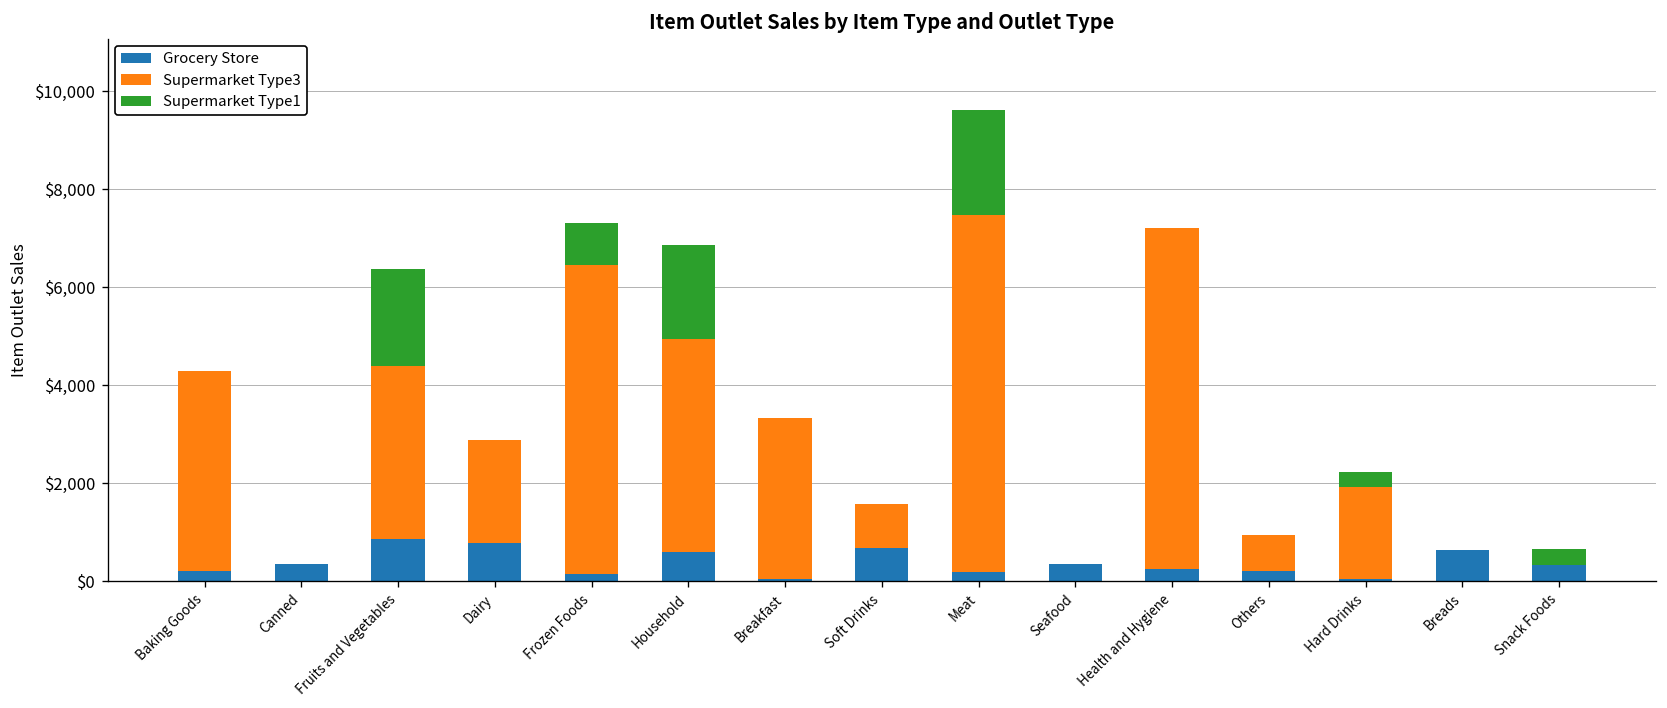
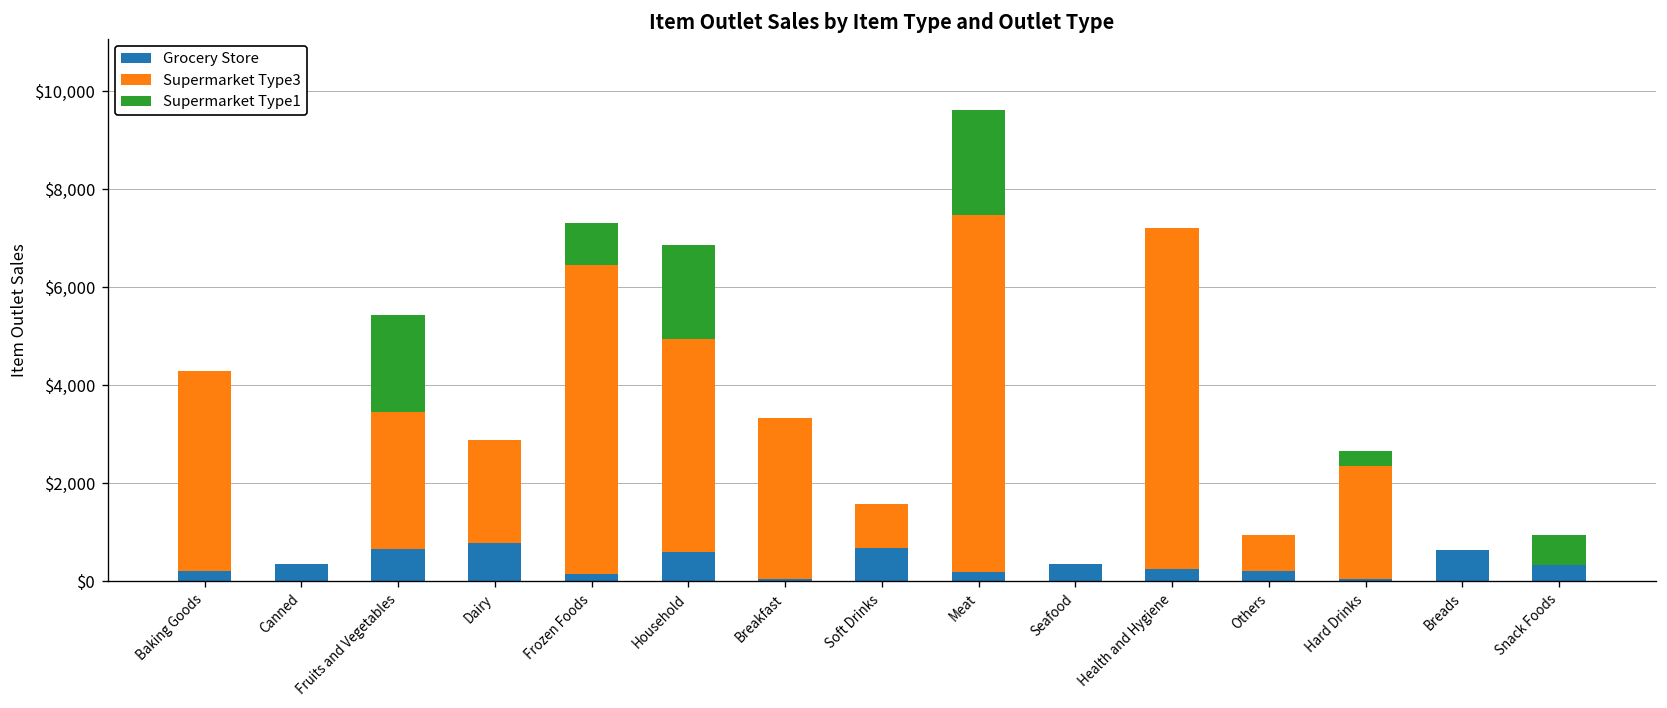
  {
    "Grocery Store": {
      "Baking Goods": "$200",
      "Canned": "$300",
-     "Fruits and Vegetables": "$900",
+     "Fruits and Vegetables": "$700",
      "Dairy": "$800",
      "Frozen Foods": "$100",
      "Household": "$600",
      "Soft Drinks": "$700",
      "Meat": "$200",
      "Seafood": "$300",
      "Health and Hygiene": "$200",
      "Others": "$200",
      "Breads": "$600",
      "Snack Foods": "$300"
    },
    "Supermarket Type3": {
      "Baking Goods": "$4,100",
      "Canned": "$0",
-     "Fruits and Vegetables": "$3,500",
+     "Fruits and Vegetables": "$2,800",
      "Dairy": "$2,100",
      "Frozen Foods": "$6,300",
      "Household": "$4,400",
      "Breakfast": "$3,300",
      "Soft Drinks": "$900",
      "Meat": "$7,300",
      "Seafood": "$0",
      "Health and Hygiene": "$7,000",
      "Others": "$700",
-     "Hard Drinks": "$1,900",
+     "Hard Drinks": "$2,300",
      "Breads": "$0",
      "Snack Foods": "$0"
    },
    "Supermarket Type1": {
      "Baking Goods": "$0",
      "Canned": "$0",
      "Fruits and Vegetables": "$2,000",
      "Dairy": "$0",
      "Frozen Foods": "$900",
      "Household": "$1,900",
      "Breakfast": "$0",
      "Soft Drinks": "$0",
      "Meat": "$2,200",
      "Seafood": "$0",
      "Health and Hygiene": "$0",
      "Others": "$0",
      "Hard Drinks": "$300",
      "Breads": "$0",
-     "Snack Foods": "$300"
+     "Snack Foods": "$600"
    }
  }
